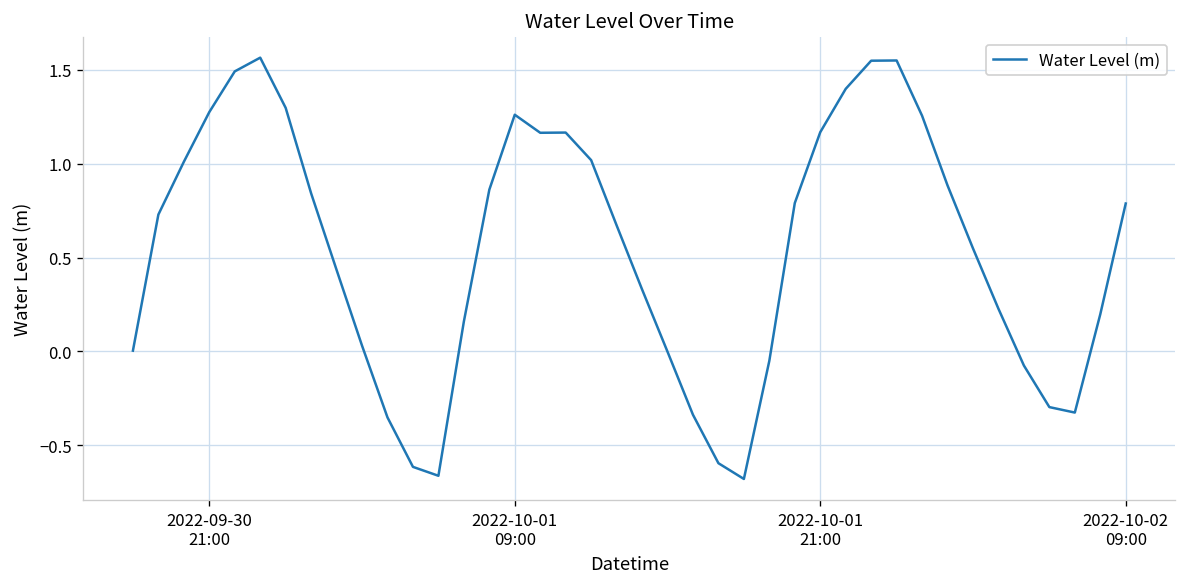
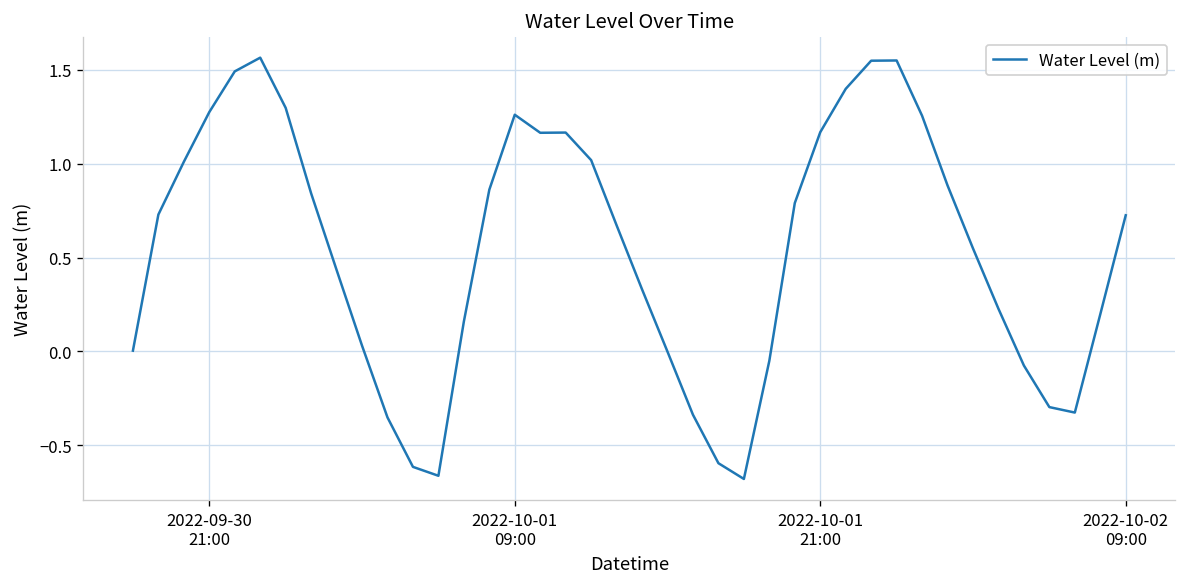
  {
    "2022-09-30 21:00": 1.28,
    "2022-10-01 09:00": 1.26,
    "2022-10-01 21:00": 1.17,
-   "2022-10-02 09:00": 0.79
+   "2022-10-02 09:00": 0.73
  }
